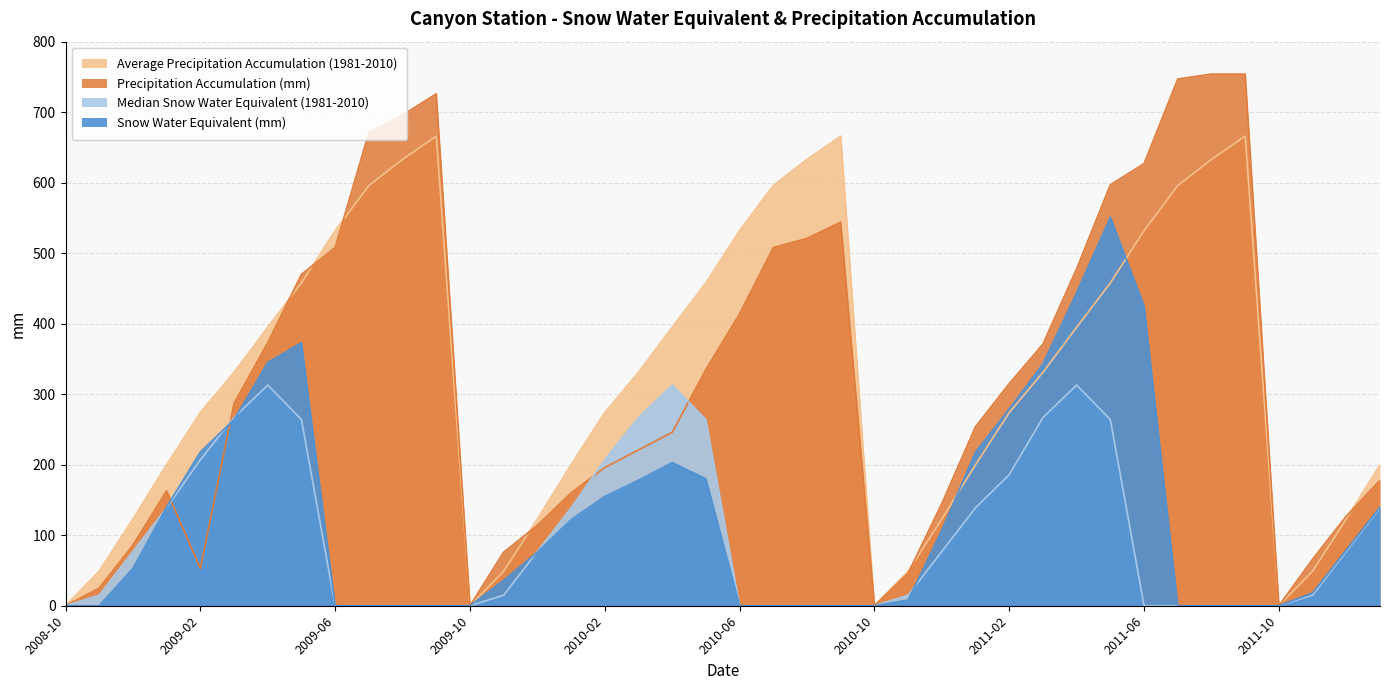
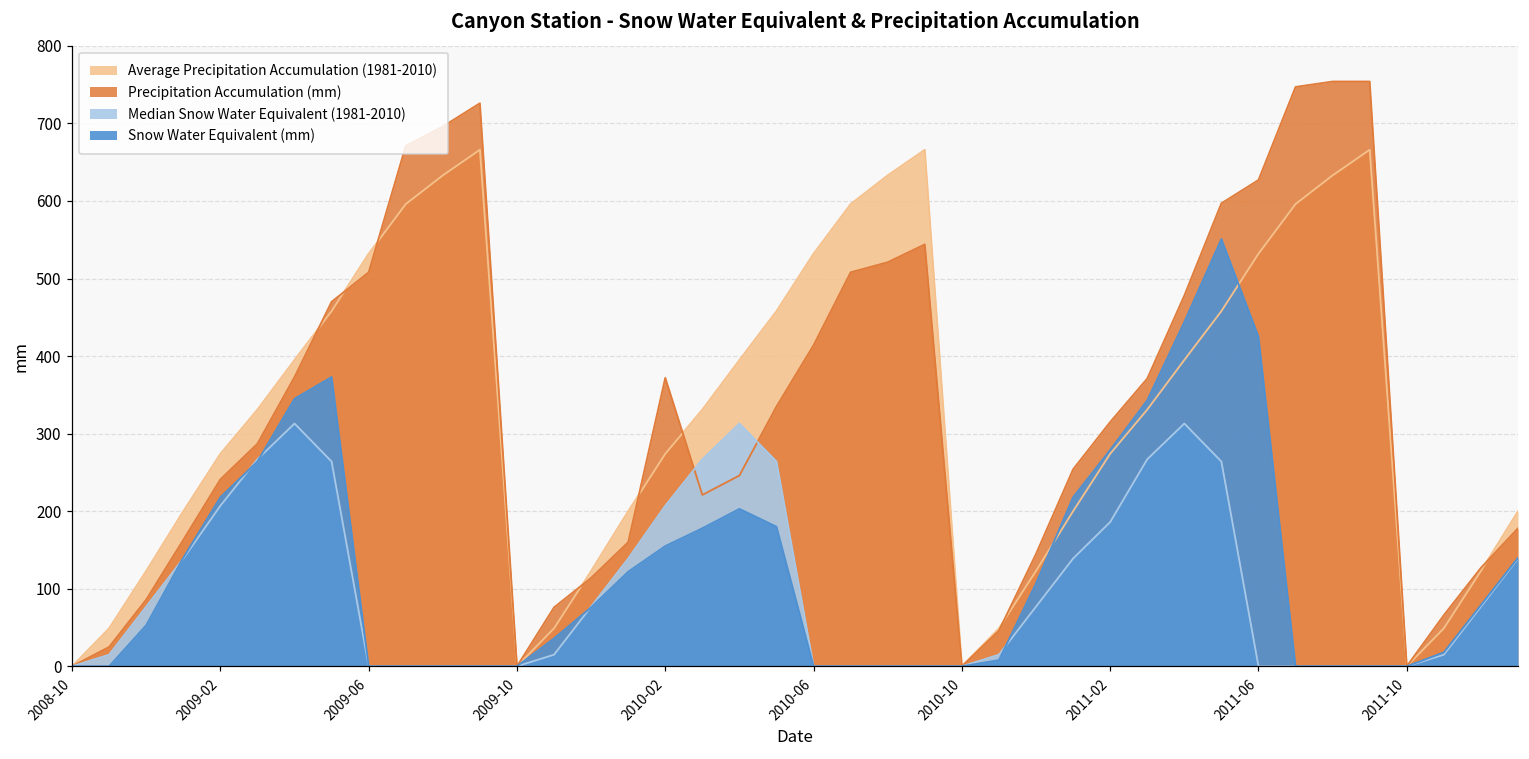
  {
    "Average Precipitation Accumulation (1981-2010)": {
      "2009-02": 270,
      "2009-06": 530,
      "2010-02": 270,
      "2010-06": 530,
      "2011-02": 270,
      "2011-06": 530
    },
    "Precipitation Accumulation (mm)": {
-     "2009-02": 50,
+     "2009-02": 240,
      "2009-06": 510,
-     "2010-02": 200,
+     "2010-02": 370,
      "2010-06": 410,
      "2011-02": 320,
      "2011-06": 630
    },
    "Median Snow Water Equivalent (1981-2010)": {
      "2009-02": 210,
      "2010-02": 210,
      "2011-02": 190,
      "2011-06": 0
    },
    "Snow Water Equivalent (mm)": {
      "2009-02": 220,
      "2010-02": 160,
      "2011-02": 280,
      "2011-06": 430
    }
  }
